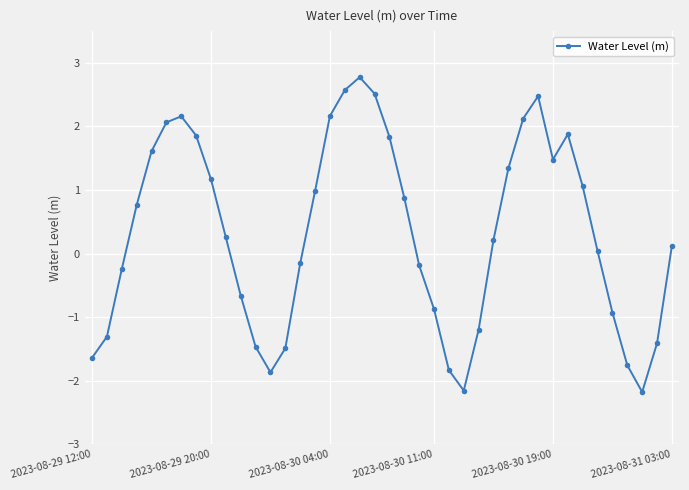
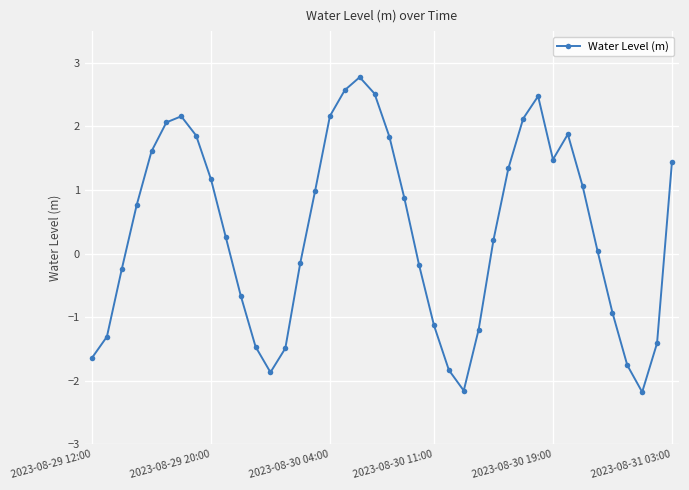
  {
    "2023-08-29 12:00": -1.6,
    "2023-08-29 20:00": 1.2,
    "2023-08-30 04:00": 2.2,
-   "2023-08-30 11:00": -0.9,
+   "2023-08-30 11:00": -1.1,
    "2023-08-30 19:00": 1.5,
-   "2023-08-31 03:00": 0.1
+   "2023-08-31 03:00": 1.4
  }
